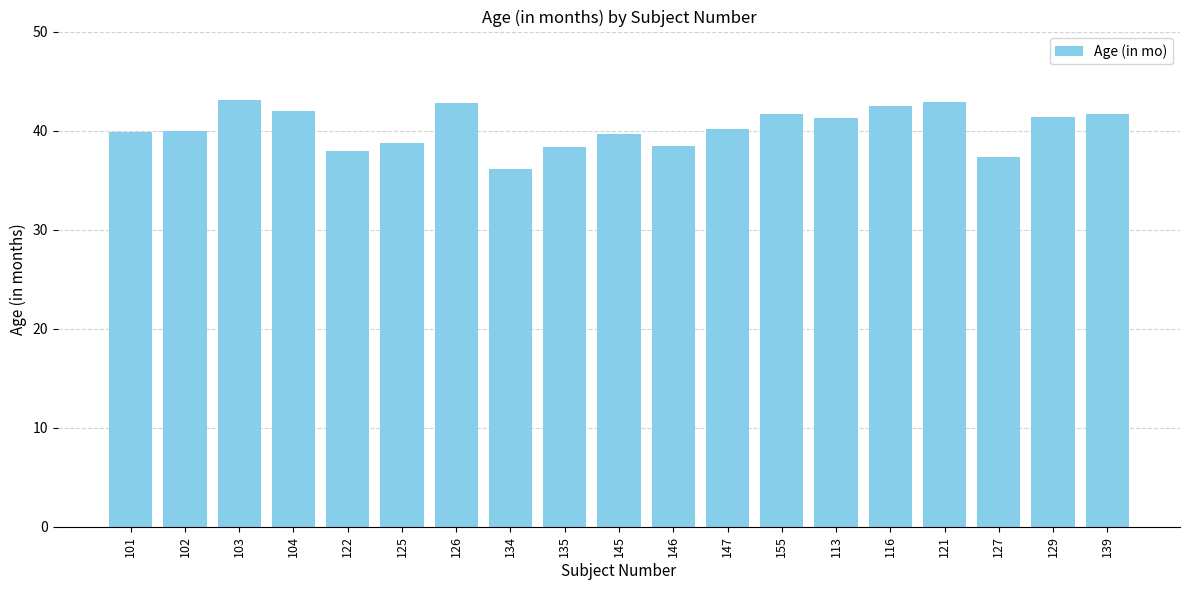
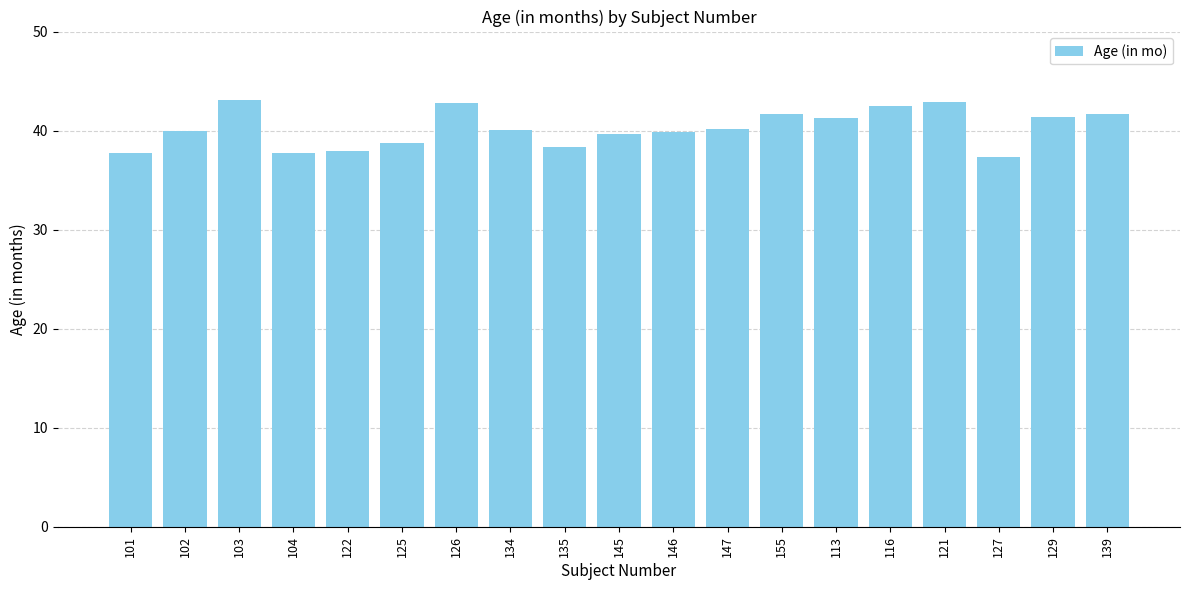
  {
-   "101": 40,
+   "101": 38,
    "102": 40,
    "103": 43,
-   "104": 42,
+   "104": 38,
    "122": 38,
    "125": 39,
    "126": 43,
-   "134": 36,
+   "134": 40,
    "135": 38,
    "145": 40,
-   "146": 38,
+   "146": 40,
    "147": 40,
    "155": 42,
    "113": 41,
    "116": 43,
    "121": 43,
    "127": 37,
    "129": 41,
    "139": 42
  }
